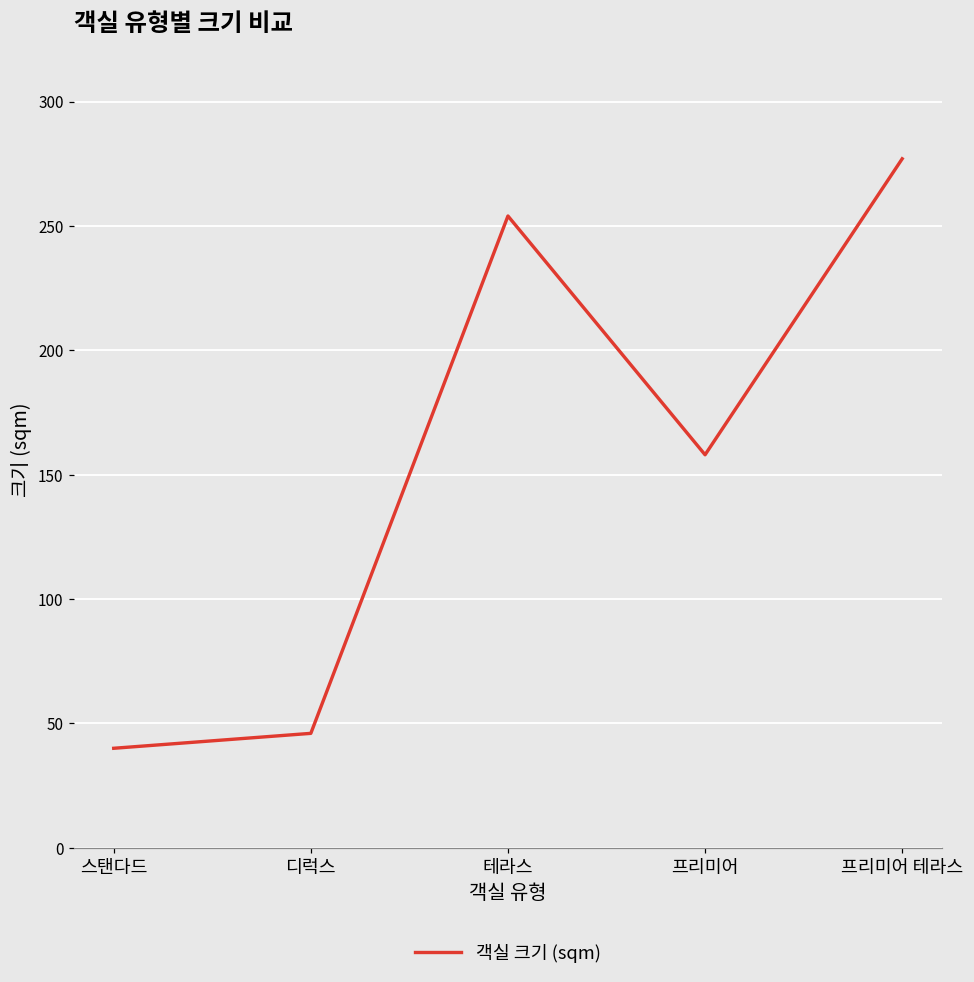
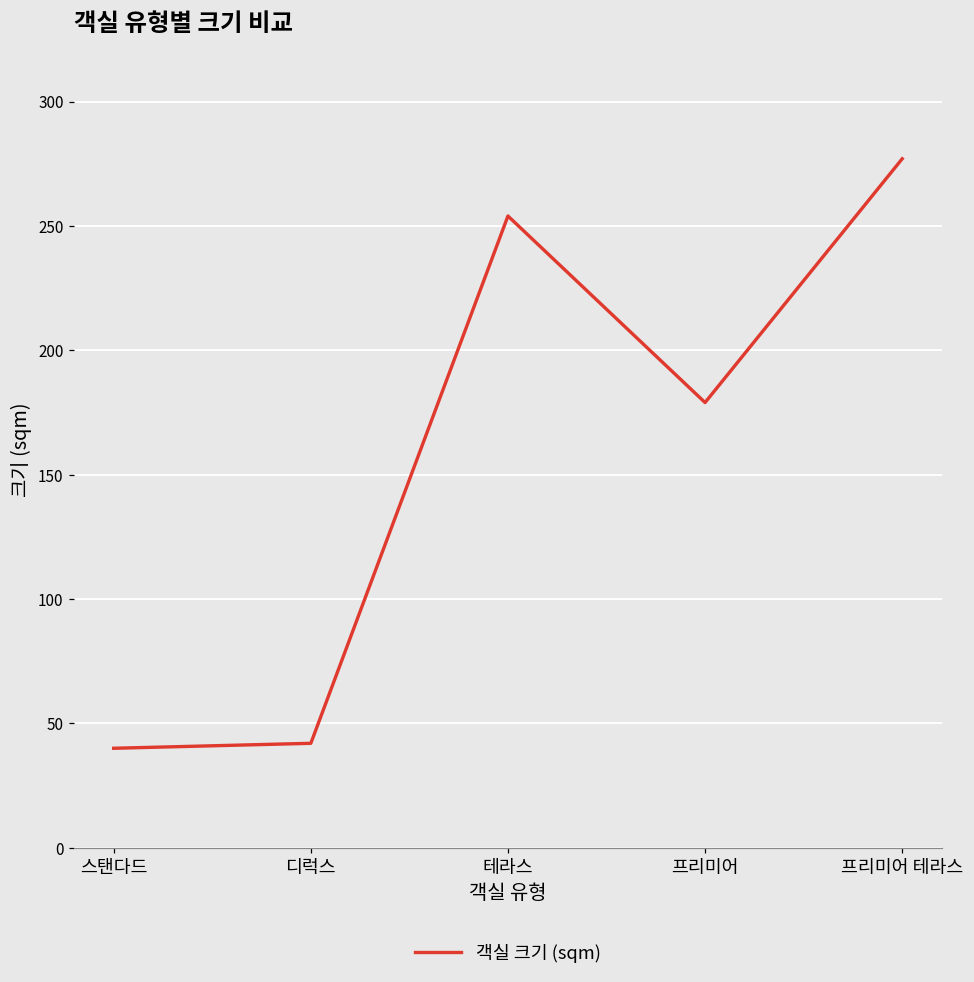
  {
    "스탠다드": 40,
-   "디럭스": 46,
+   "디럭스": 42,
    "테라스": 254,
-   "프리미어": 158,
+   "프리미어": 179,
    "프리미어 테라스": 277
  }
